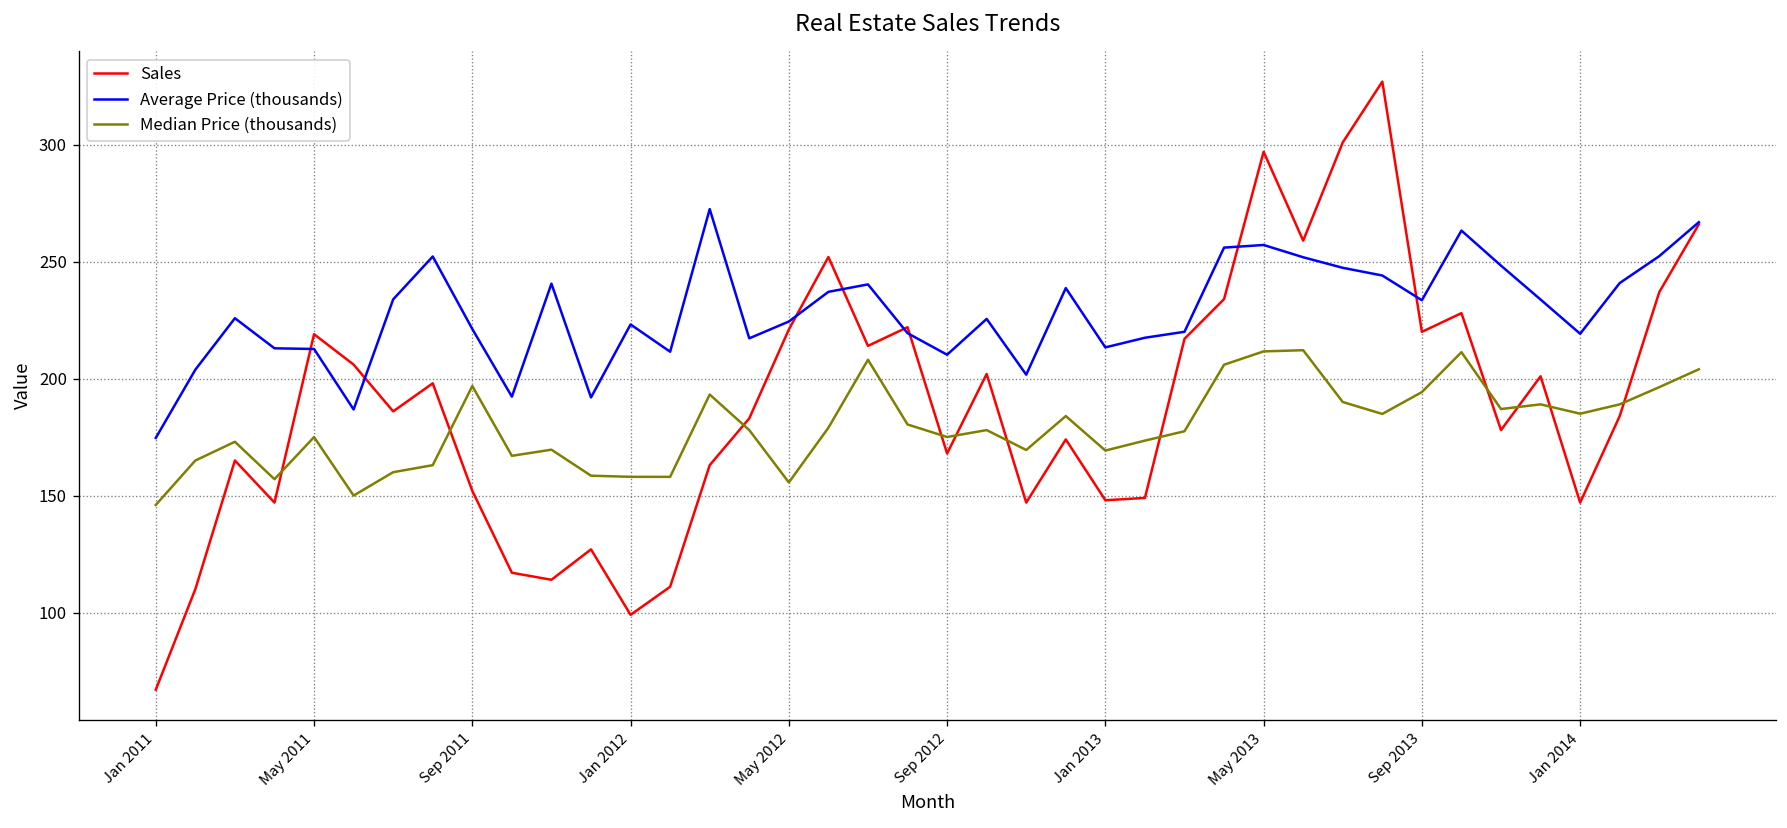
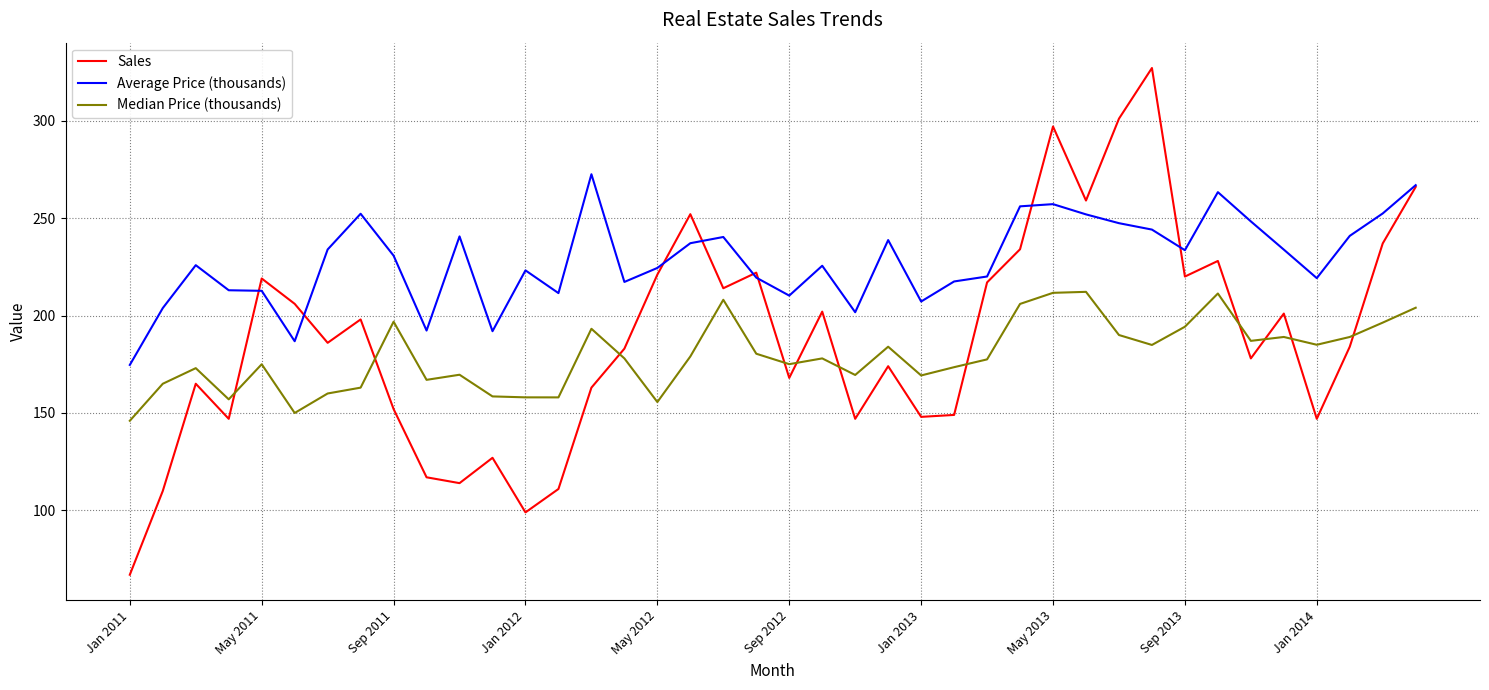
  {
    "Sales": {
      "Jan 2011": 67,
      "May 2011": 219,
      "Sep 2011": 152,
      "Jan 2012": 99,
      "May 2012": 221,
      "Sep 2012": 168,
      "Jan 2013": 148,
      "May 2013": 297,
      "Sep 2013": 220,
      "Jan 2014": 147
    },
    "Average Price (thousands)": {
      "Jan 2011": 175,
      "May 2011": 213,
-     "Sep 2011": 221,
+     "Sep 2011": 231,
      "Jan 2012": 223,
      "May 2012": 224,
      "Sep 2012": 210,
-     "Jan 2013": 213,
+     "Jan 2013": 207,
      "May 2013": 257,
      "Sep 2013": 234,
      "Jan 2014": 219
    },
    "Median Price (thousands)": {
      "Jan 2011": 146,
      "May 2011": 175,
      "Sep 2011": 197,
      "Jan 2012": 158,
      "May 2012": 156,
      "Sep 2012": 175,
      "Jan 2013": 169,
      "May 2013": 212,
      "Sep 2013": 194,
      "Jan 2014": 185
    }
  }
